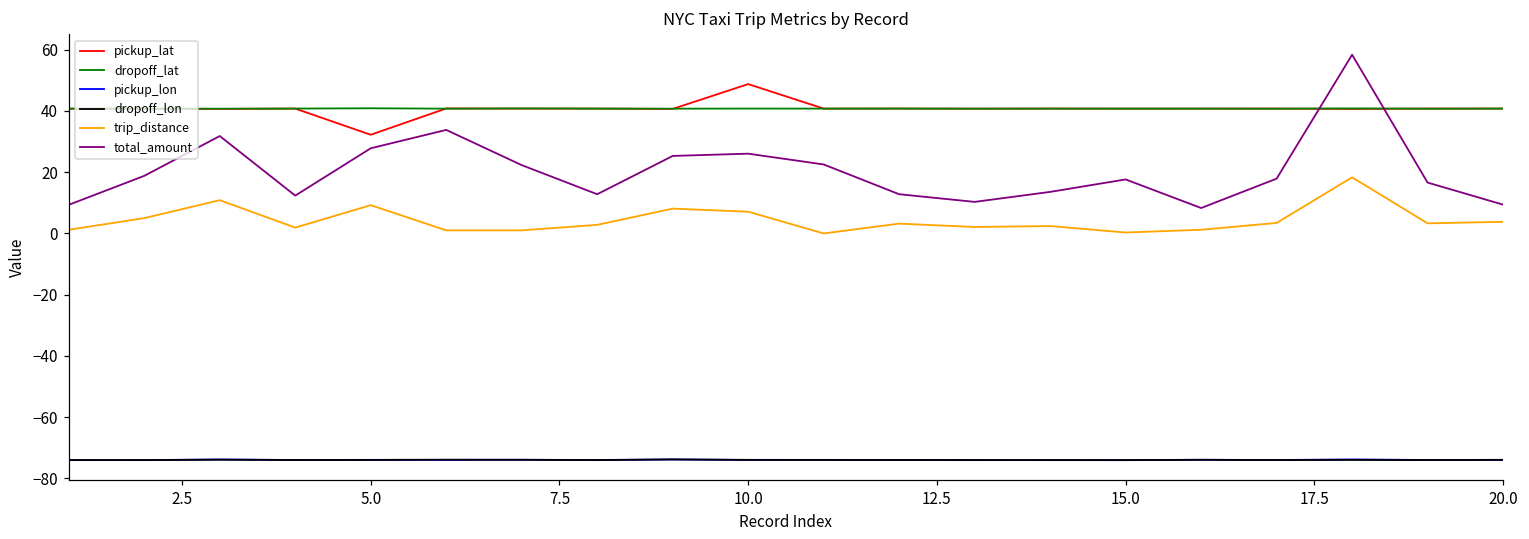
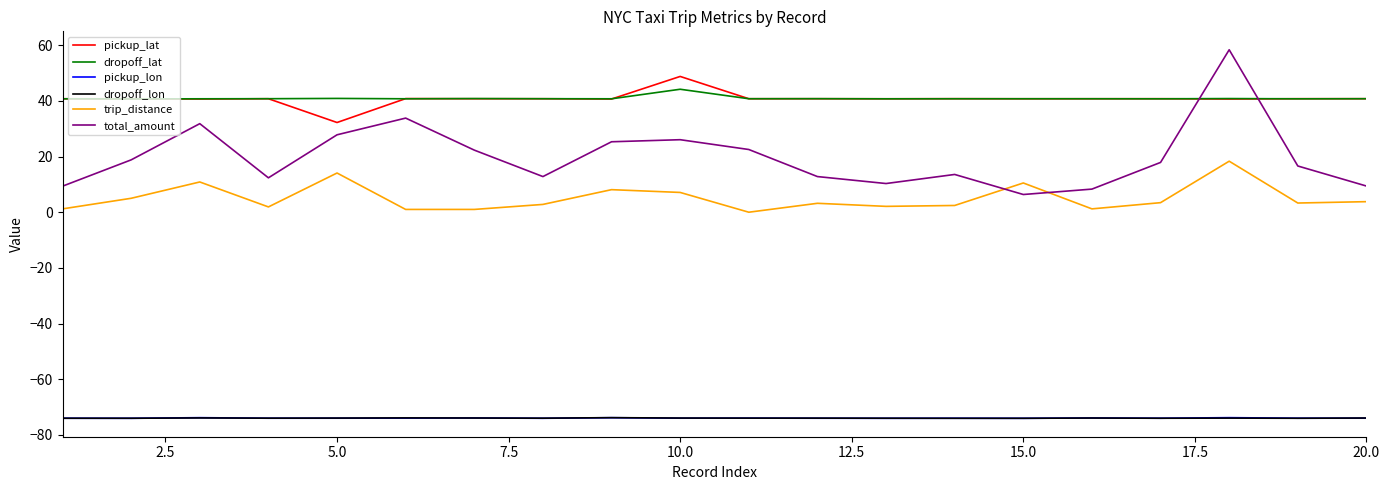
  {
    "pickup_lat": {
      "5.0": 32,
      "10.0": 49
    },
    "dropoff_lat": {
      "5.0": 41,
-     "10.0": 41
+     "10.0": 44
    },
    "dropoff_lon": {
      "5.0": -74,
      "10.0": -74,
      "15.0": -74,
      "20.0": -74
    },
    "trip_distance": {
-     "5.0": 9,
+     "5.0": 14,
      "10.0": 7,
-     "15.0": 0,
+     "15.0": 11,
      "20.0": 4
    },
    "total_amount": {
      "5.0": 28,
      "10.0": 26,
-     "15.0": 18,
+     "15.0": 6,
      "20.0": 9
    }
  }
